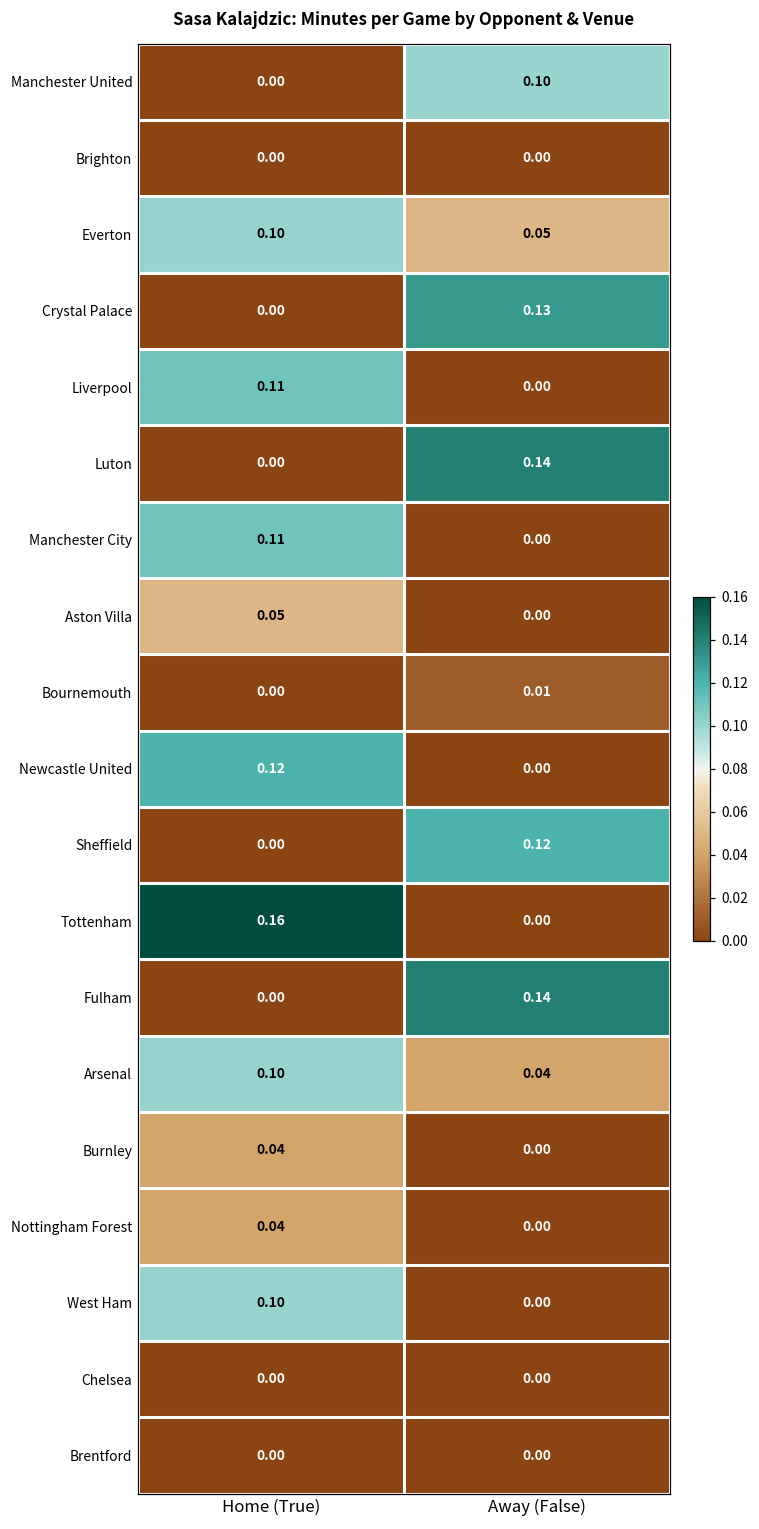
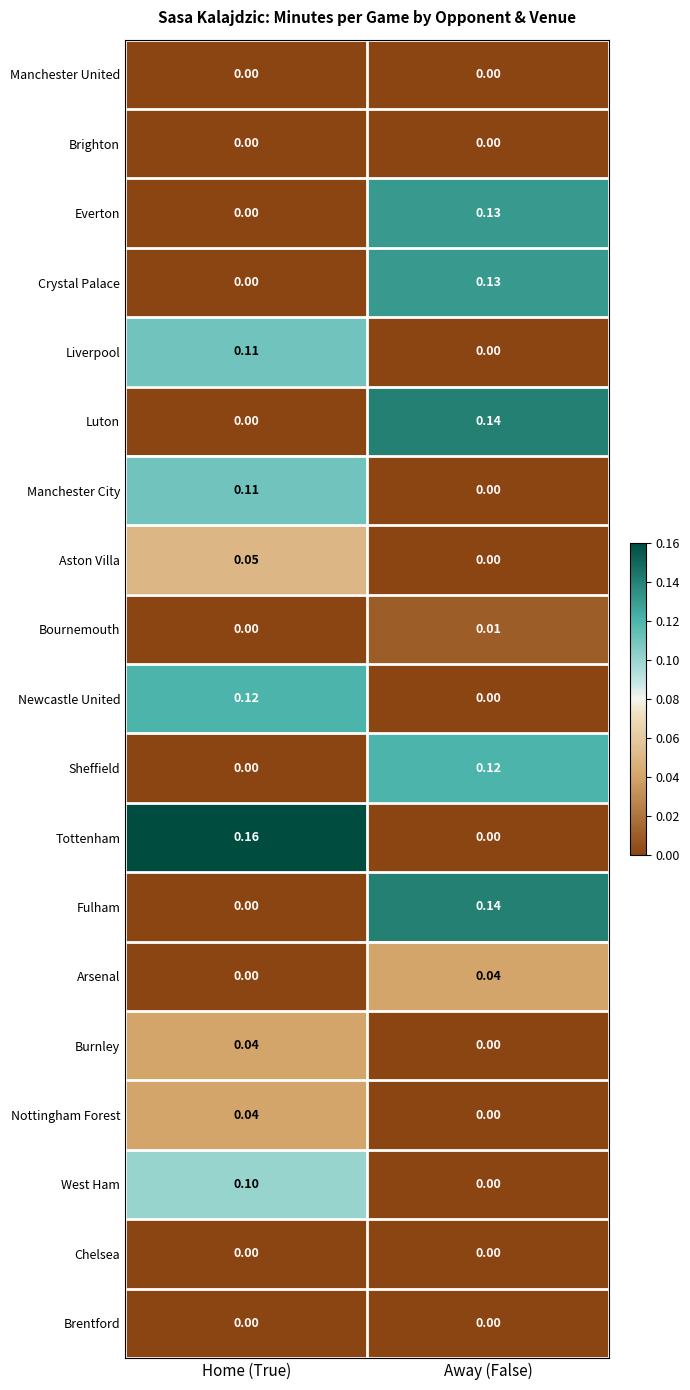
  {
    "Manchester United": {
      "Home (True)": 0.00,
-     "Away (False)": 0.10
+     "Away (False)": 0.00
    },
    "Brighton": {
      "Home (True)": 0.00,
      "Away (False)": 0.00
    },
    "Everton": {
-     "Home (True)": 0.10,
-     "Away (False)": 0.05
+     "Home (True)": 0.00,
+     "Away (False)": 0.13
    },
    "Crystal Palace": {
      "Home (True)": 0.00,
      "Away (False)": 0.13
    },
    "Liverpool": {
      "Home (True)": 0.11,
      "Away (False)": 0.00
    },
    "Luton": {
      "Home (True)": 0.00,
      "Away (False)": 0.14
    },
    "Manchester City": {
      "Home (True)": 0.11,
      "Away (False)": 0.00
    },
    "Aston Villa": {
      "Home (True)": 0.05,
      "Away (False)": 0.00
    },
    "Bournemouth": {
      "Home (True)": 0.00,
      "Away (False)": 0.01
    },
    "Newcastle United": {
      "Home (True)": 0.12,
      "Away (False)": 0.00
    },
    "Sheffield": {
      "Home (True)": 0.00,
      "Away (False)": 0.12
    },
    "Tottenham": {
      "Home (True)": 0.16,
      "Away (False)": 0.00
    },
    "Fulham": {
      "Home (True)": 0.00,
      "Away (False)": 0.14
    },
    "Arsenal": {
-     "Home (True)": 0.10,
+     "Home (True)": 0.00,
      "Away (False)": 0.04
    },
    "Burnley": {
      "Home (True)": 0.04,
      "Away (False)": 0.00
    },
    "Nottingham Forest": {
      "Home (True)": 0.04,
      "Away (False)": 0.00
    },
    "West Ham": {
      "Home (True)": 0.10,
      "Away (False)": 0.00
    },
    "Chelsea": {
      "Home (True)": 0.00,
      "Away (False)": 0.00
    },
    "Brentford": {
      "Home (True)": 0.00,
      "Away (False)": 0.00
    }
  }
